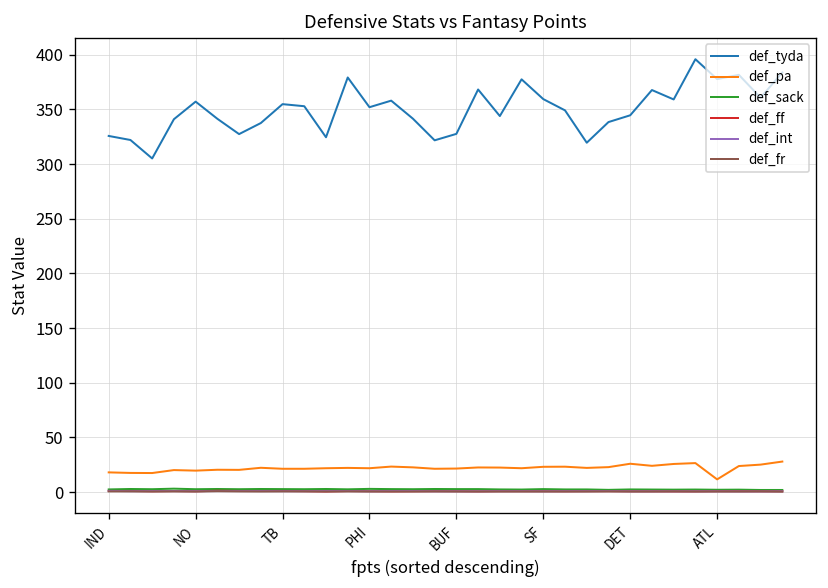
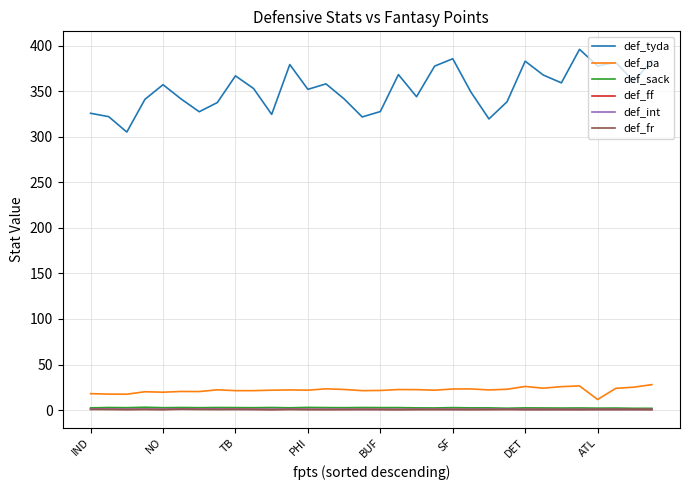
  {
    "def_tyda": {
      "IND": 330,
      "NO": 360,
-     "TB": 350,
+     "TB": 370,
      "PHI": 350,
      "BUF": 330,
-     "SF": 360,
-     "DET": 340
+     "SF": 390,
+     "DET": 380
    },
    "def_pa": {
      "IND": 20,
      "NO": 20,
      "TB": 20,
      "PHI": 20,
      "BUF": 20,
      "SF": 20,
      "DET": 30,
      "ATL": 10
    }
  }
